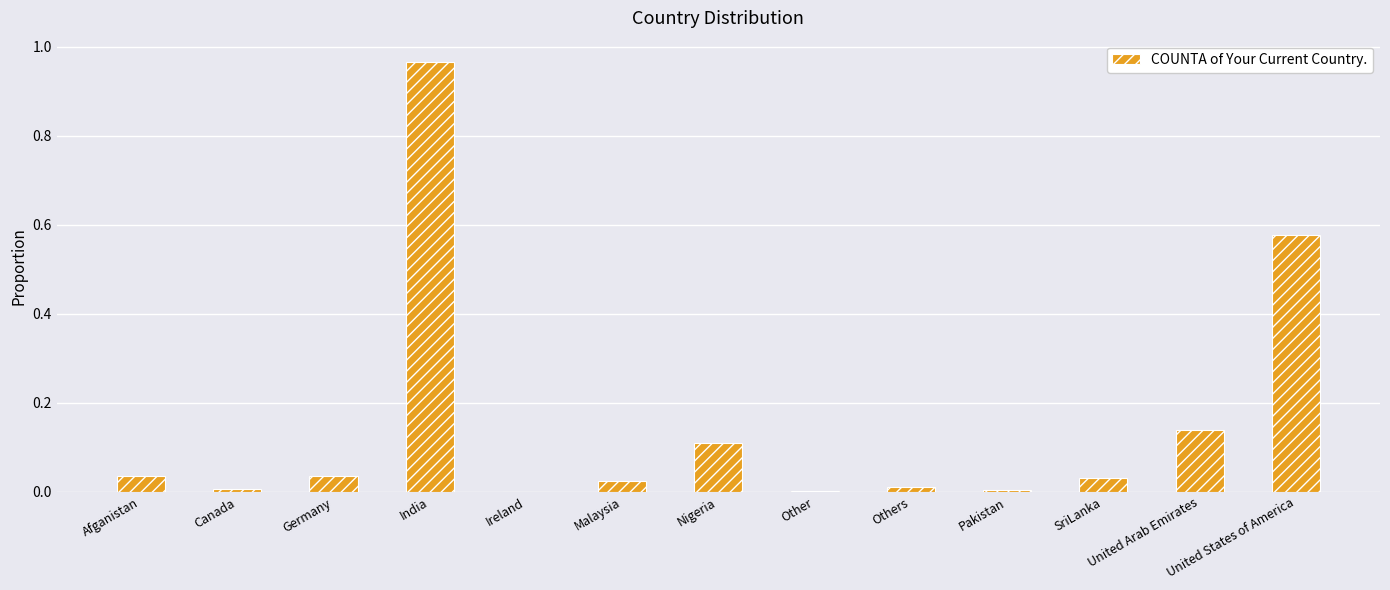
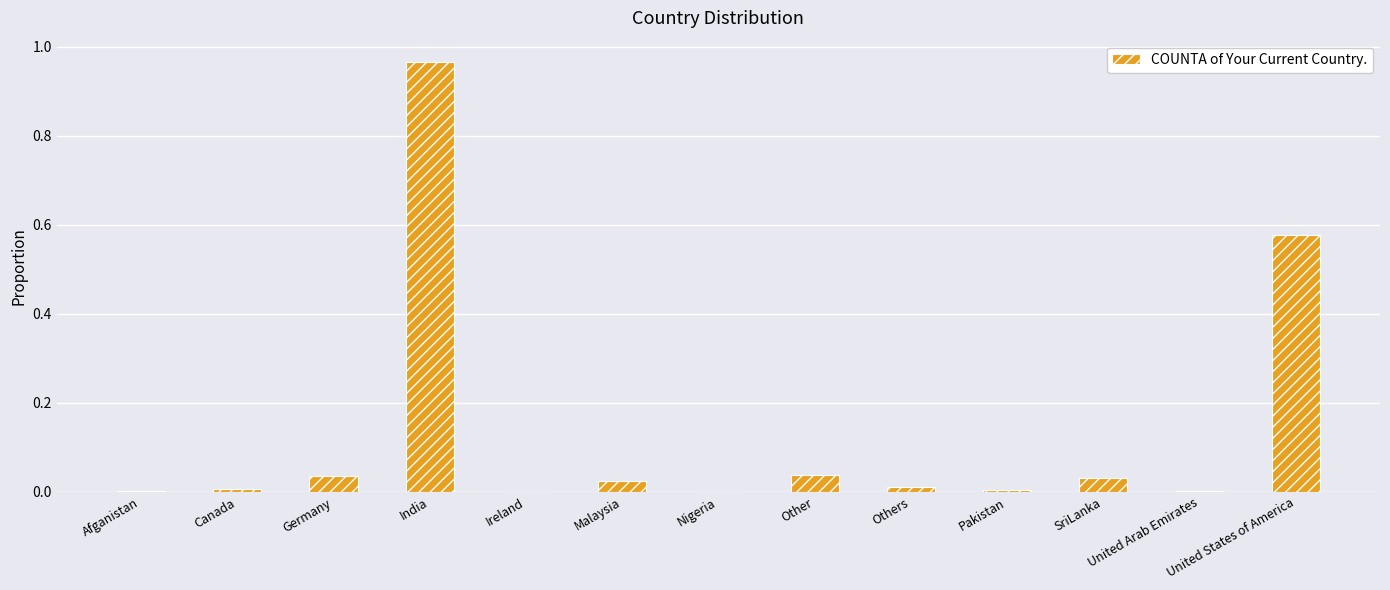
  {
-   "Afganistan": 0.04,
+   "Afganistan": 0.00,
    "Germany": 0.03,
    "India": 0.97,
    "Malaysia": 0.03,
-   "Nigeria": 0.11,
-   "Other": 0.00,
+   "Nigeria": 0.00,
+   "Other": 0.04,
    "Others": 0.01,
    "SriLanka": 0.03,
-   "United Arab Emirates": 0.14,
+   "United Arab Emirates": 0.00,
    "United States of America": 0.58
  }
